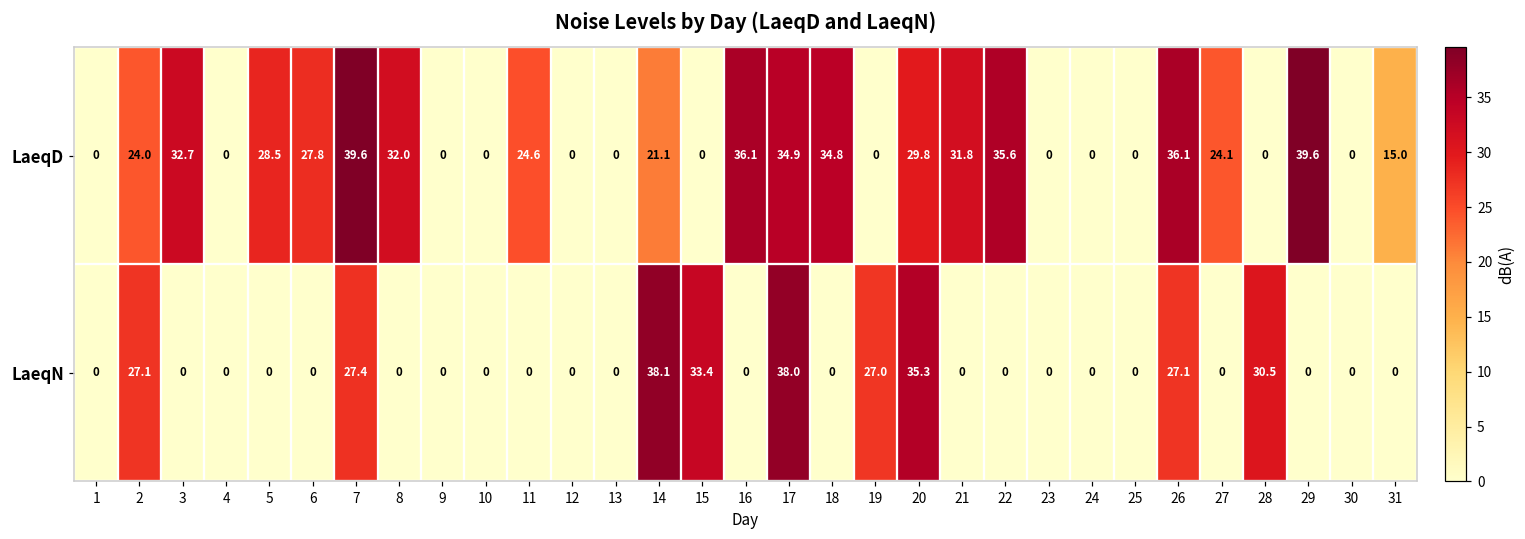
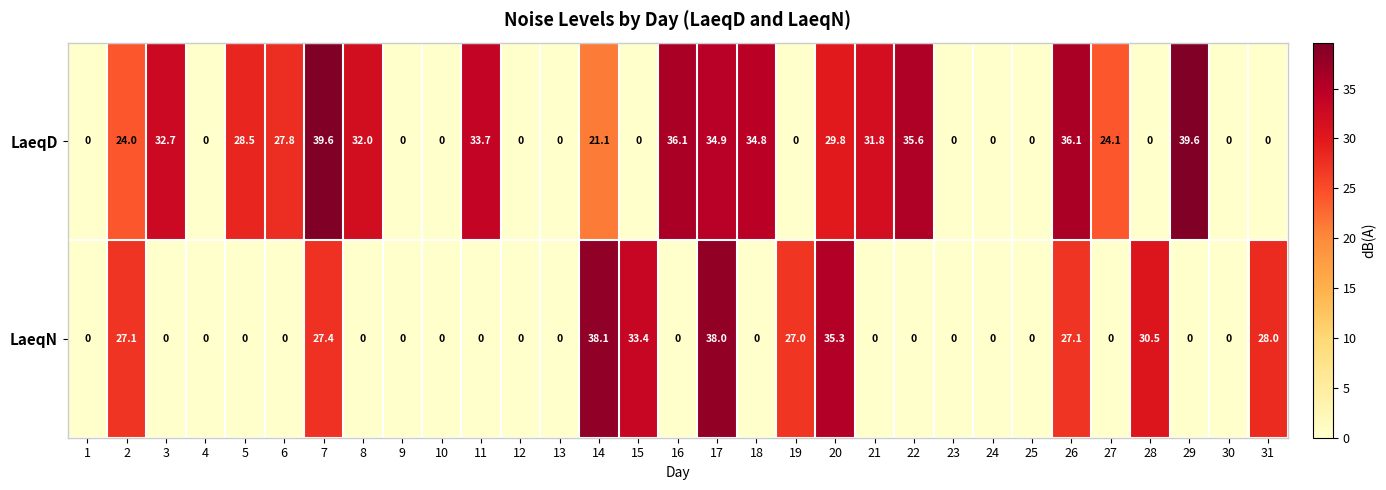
  {
    "LaeqD": {
      "1": 0,
      "2": 24.0,
      "3": 32.7,
      "4": 0,
      "5": 28.5,
      "6": 27.8,
      "7": 39.6,
      "8": 32.0,
      "9": 0,
      "10": 0,
-     "11": 24.6,
+     "11": 33.7,
      "12": 0,
      "13": 0,
      "14": 21.1,
      "15": 0,
      "16": 36.1,
      "17": 34.9,
      "18": 34.8,
      "19": 0,
      "20": 29.8,
      "21": 31.8,
      "22": 35.6,
      "23": 0,
      "24": 0,
      "25": 0,
      "26": 36.1,
      "27": 24.1,
      "28": 0,
      "29": 39.6,
      "30": 0,
-     "31": 15.0
+     "31": 0
    },
    "LaeqN": {
      "1": 0,
      "2": 27.1,
      "3": 0,
      "4": 0,
      "5": 0,
      "6": 0,
      "7": 27.4,
      "8": 0,
      "9": 0,
      "10": 0,
      "11": 0,
      "12": 0,
      "13": 0,
      "14": 38.1,
      "15": 33.4,
      "16": 0,
      "17": 38.0,
      "18": 0,
      "19": 27.0,
      "20": 35.3,
      "21": 0,
      "22": 0,
      "23": 0,
      "24": 0,
      "25": 0,
      "26": 27.1,
      "27": 0,
      "28": 30.5,
      "29": 0,
      "30": 0,
-     "31": 0
+     "31": 28.0
    }
  }
